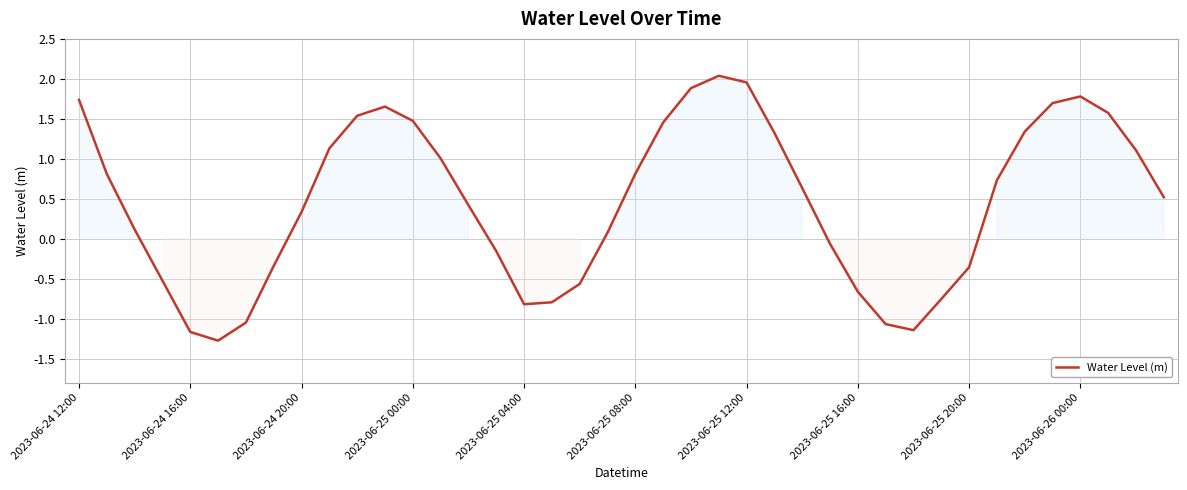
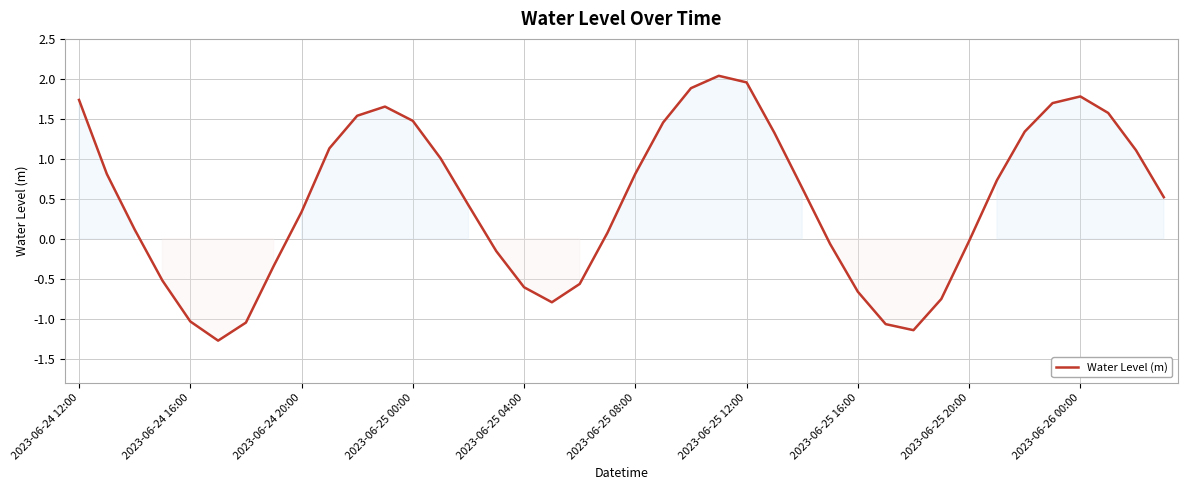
  {
    "2023-06-24 12:00": 1.7,
-   "2023-06-24 16:00": -1.2,
+   "2023-06-24 16:00": -1.0,
    "2023-06-24 20:00": 0.3,
    "2023-06-25 00:00": 1.5,
-   "2023-06-25 04:00": -0.8,
+   "2023-06-25 04:00": -0.6,
    "2023-06-25 08:00": 0.8,
    "2023-06-25 12:00": 2.0,
    "2023-06-25 16:00": -0.7,
-   "2023-06-25 20:00": -0.4,
+   "2023-06-25 20:00": 0.0,
    "2023-06-26 00:00": 1.8
  }
